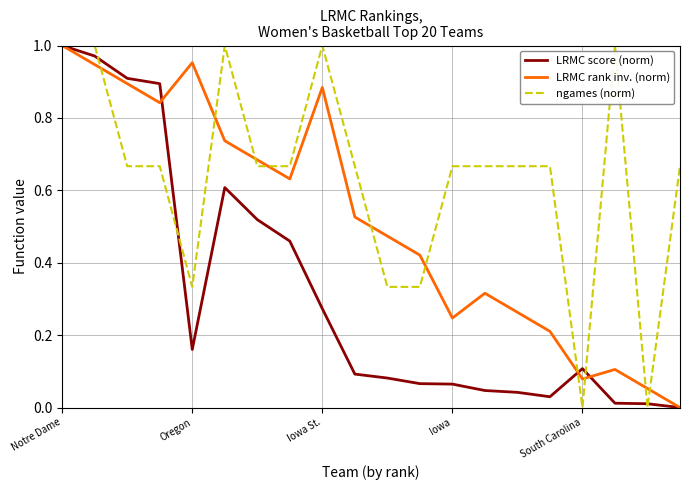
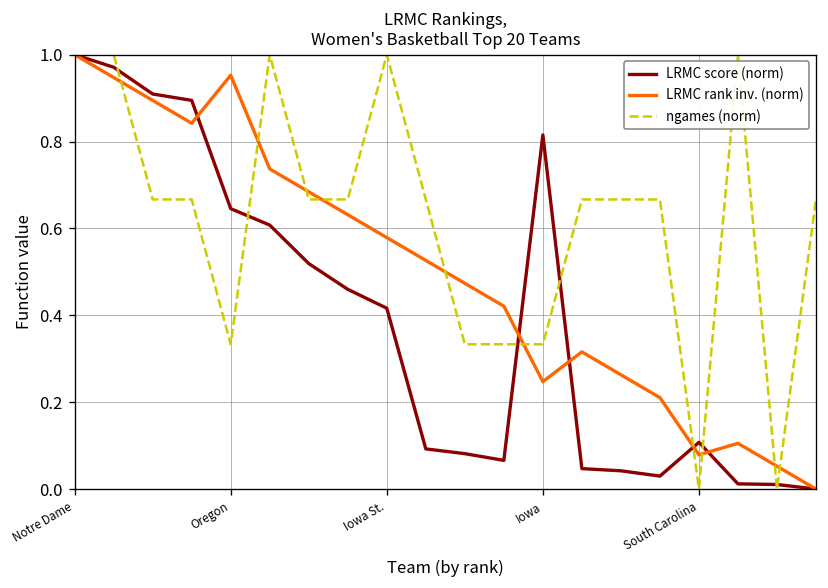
  {
    "LRMC score (norm)": {
-     "Oregon": 0.16,
-     "Iowa St.": 0.27,
-     "Iowa": 0.06,
+     "Oregon": 0.65,
+     "Iowa St.": 0.42,
+     "Iowa": 0.82,
      "South Carolina": 0.11
    },
    "LRMC rank inv. (norm)": {
      "Oregon": 0.95,
-     "Iowa St.": 0.88,
+     "Iowa St.": 0.58,
      "Iowa": 0.25,
      "South Carolina": 0.08
    },
    "ngames (norm)": {
      "Oregon": 0.33,
      "Iowa St.": 1.00,
-     "Iowa": 0.67,
+     "Iowa": 0.33,
      "South Carolina": 0.00
    }
  }
